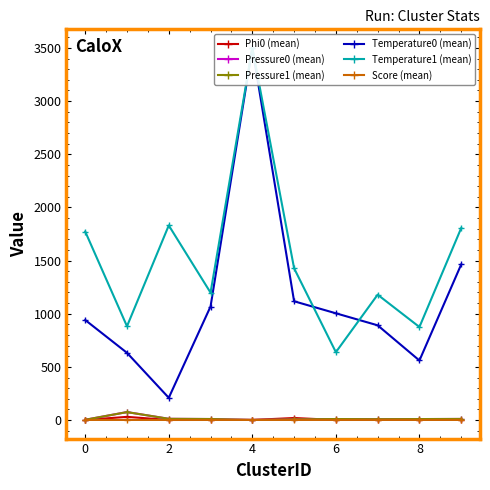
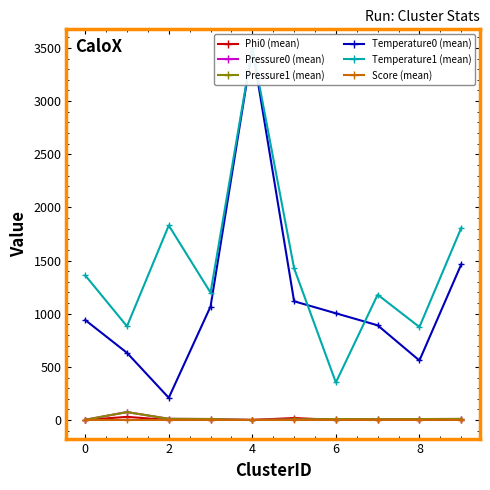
  {
    "Temperature0 (mean)": {
      "0": 940,
      "2": 210,
      "6": 1000,
      "8": 560
    },
    "Temperature1 (mean)": {
-     "0": 1770,
+     "0": 1360,
      "2": 1830,
-     "6": 640,
+     "6": 350,
      "8": 880
    }
  }
